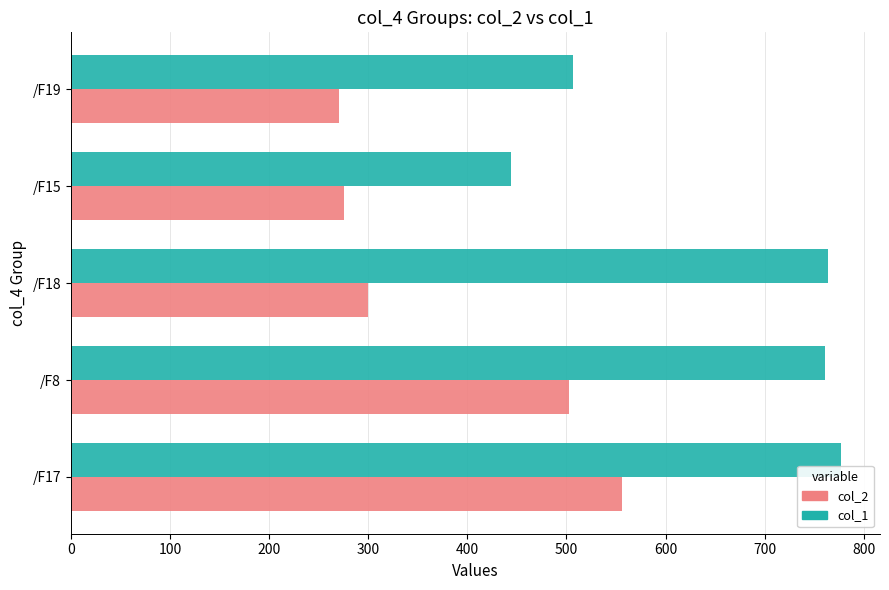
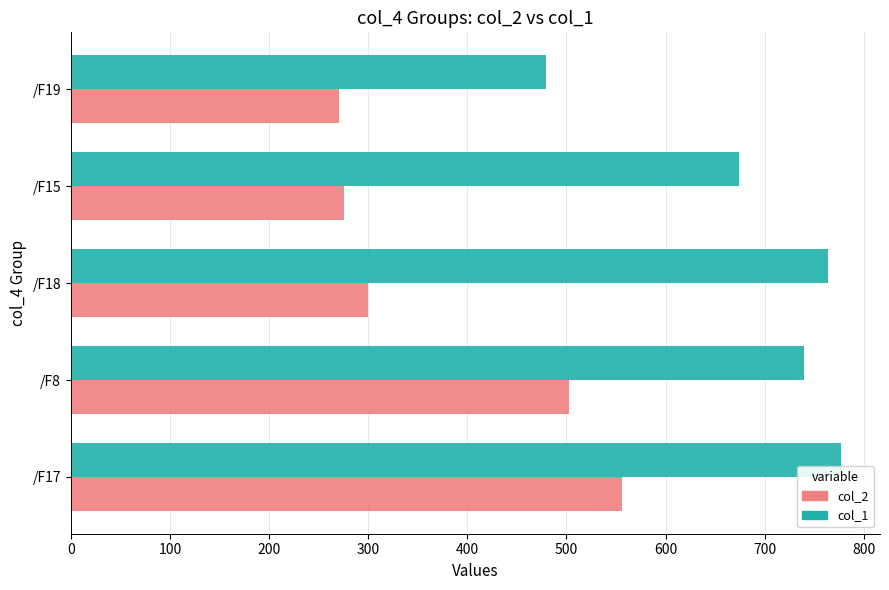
  {
    "col_2": {
      "/F19": 270,
      "/F15": 280,
      "/F18": 300,
      "/F8": 500,
      "/F17": 560
    },
    "col_1": {
-     "/F19": 510,
-     "/F15": 440,
+     "/F19": 480,
+     "/F15": 670,
      "/F18": 760,
-     "/F8": 760,
+     "/F8": 740,
      "/F17": 780
    }
  }
